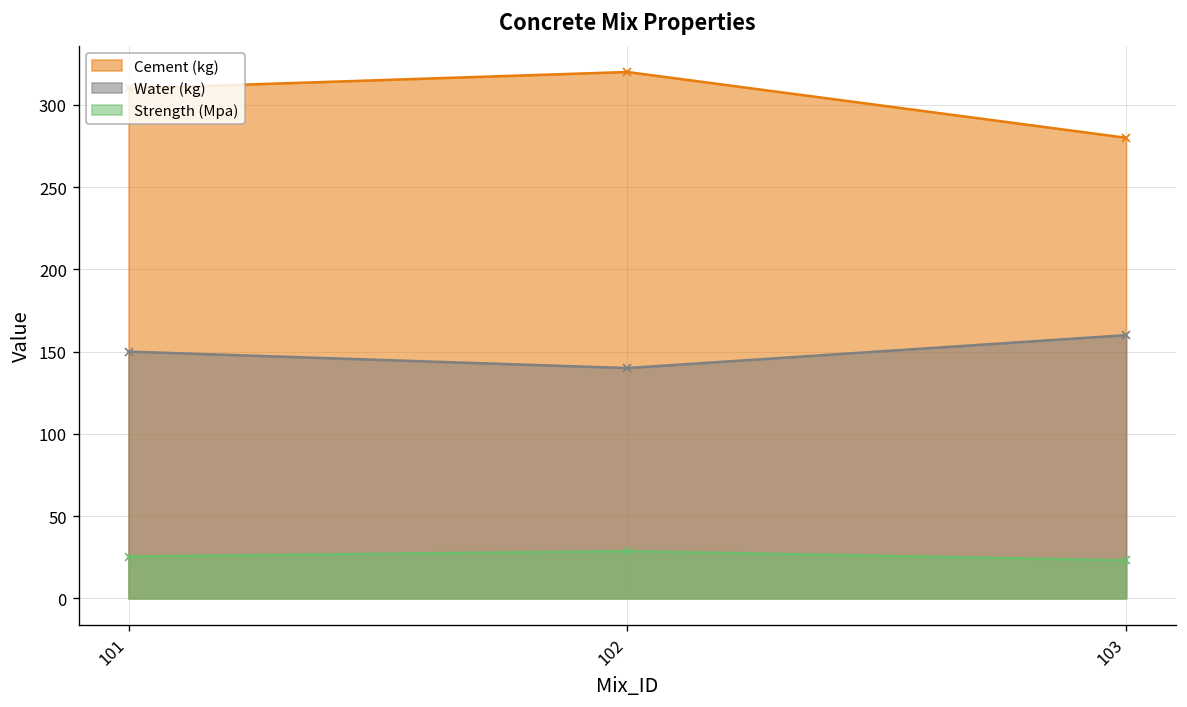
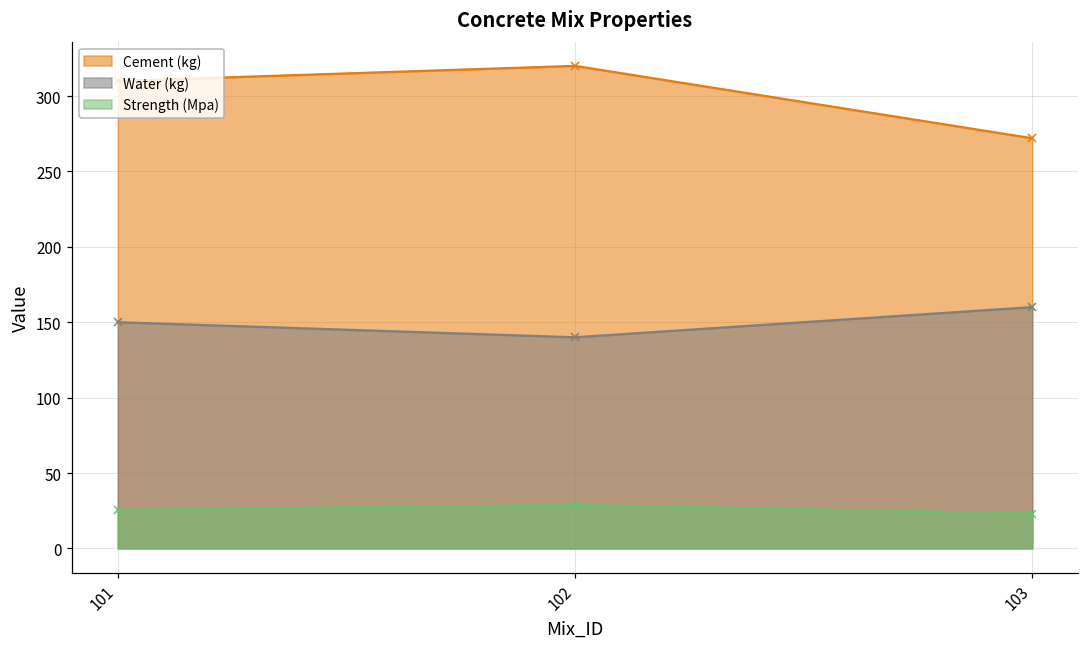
  {
    "Cement (kg)": {
      "102": 320,
-     "103": 280
+     "103": 272
    }
  }
